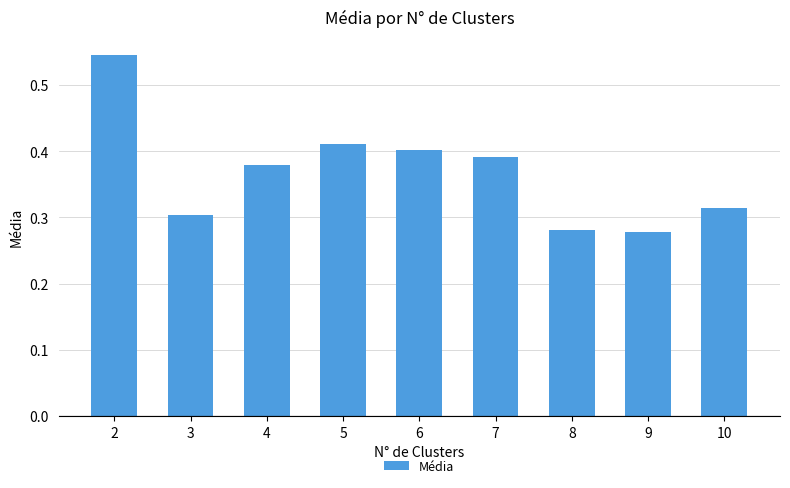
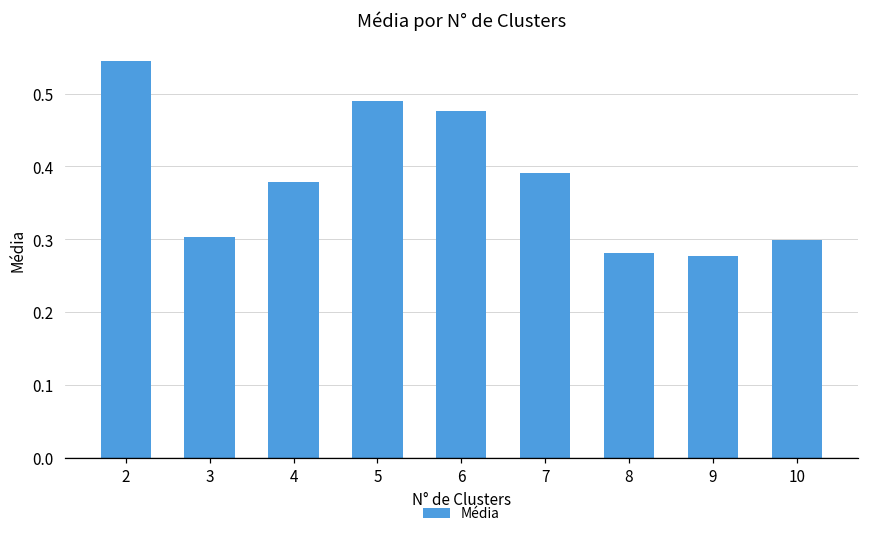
  {
    "2": 0.55,
    "3": 0.30,
    "4": 0.38,
-   "5": 0.41,
-   "6": 0.40,
+   "5": 0.49,
+   "6": 0.48,
    "7": 0.39,
    "8": 0.28,
    "9": 0.28,
-   "10": 0.31
+   "10": 0.30
  }
